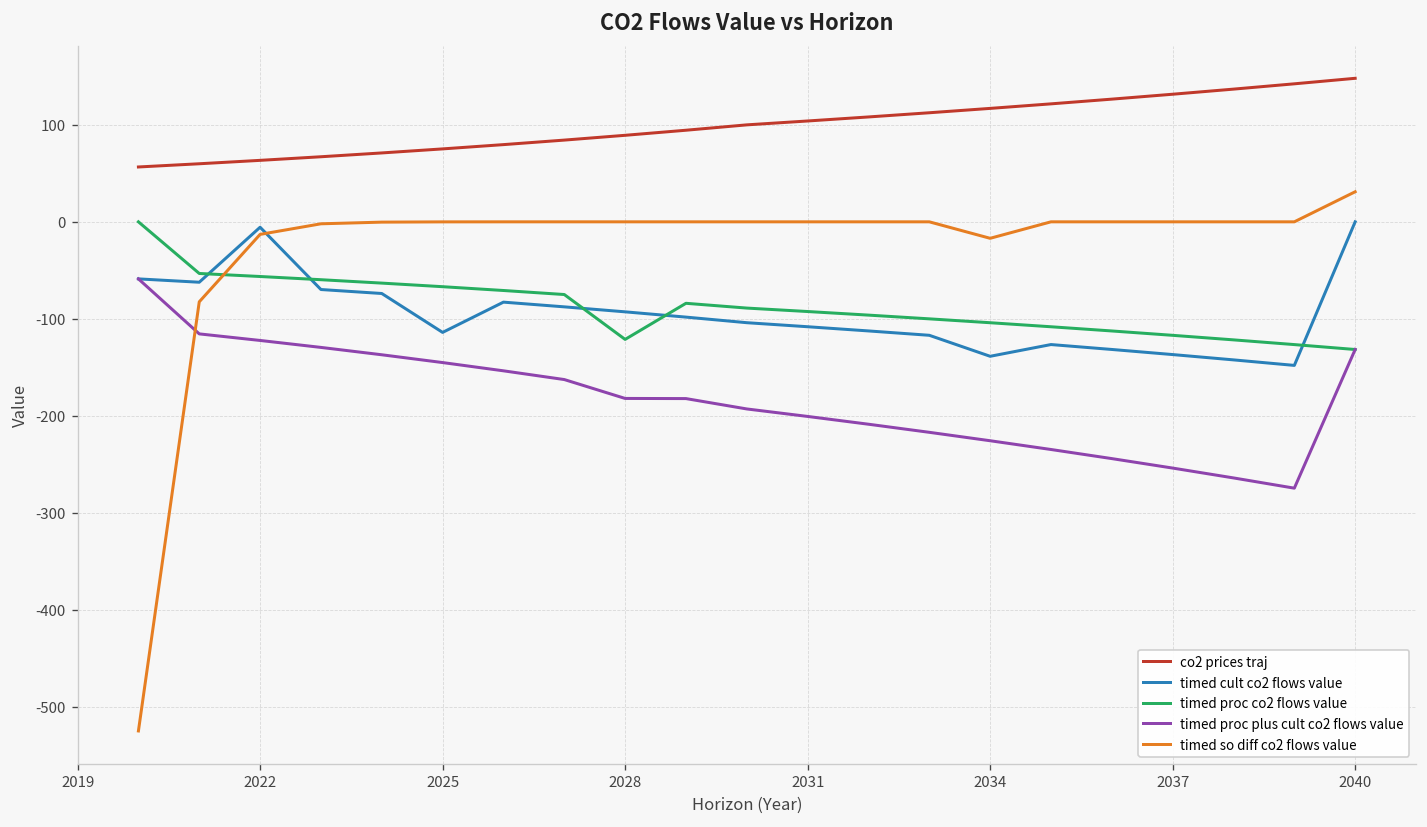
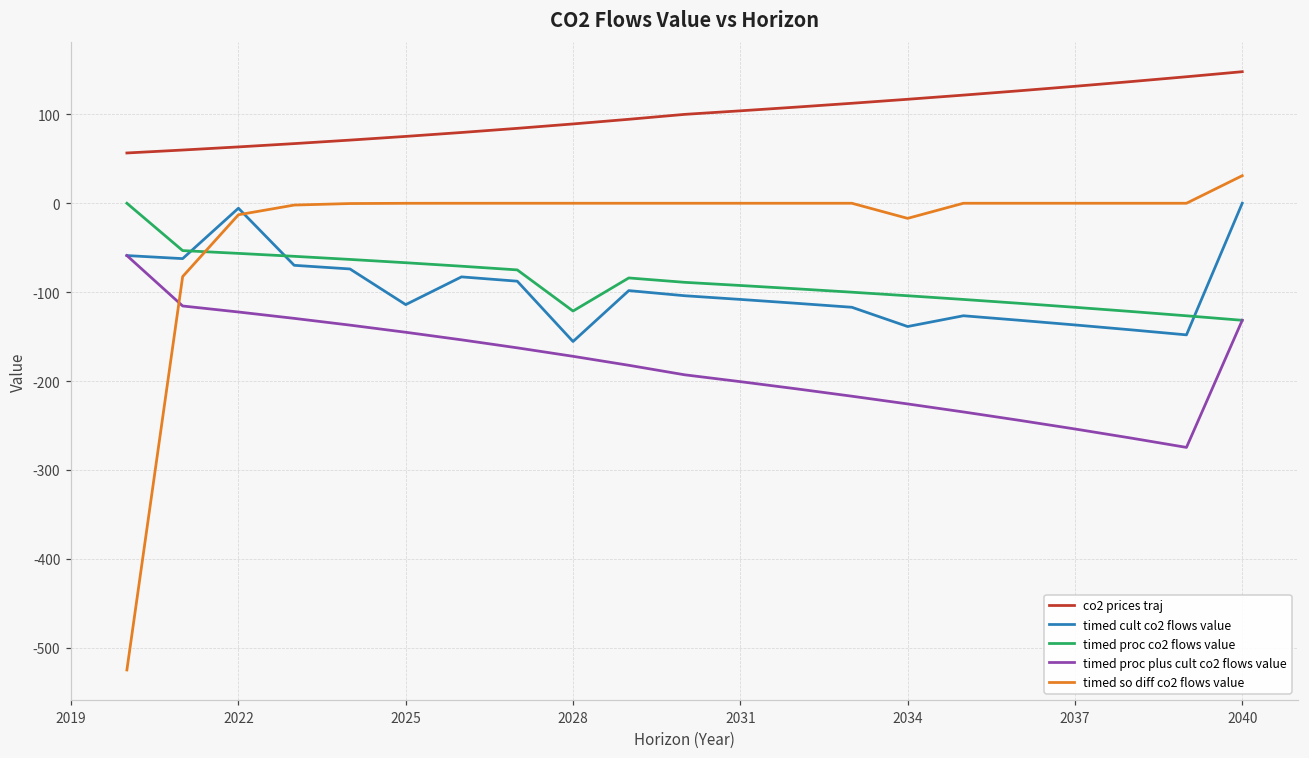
  {
    "co2 prices traj": {
      "2022": 60,
      "2025": 80,
      "2028": 90,
      "2031": 100,
      "2034": 120,
      "2037": 130,
      "2040": 150
    },
    "timed cult co2 flows value": {
      "2022": -10,
      "2025": -110,
-     "2028": -90,
+     "2028": -160,
      "2031": -110,
      "2034": -140,
      "2037": -140,
      "2040": 0
    },
    "timed proc co2 flows value": {
      "2022": -60,
      "2025": -70,
      "2028": -120,
      "2031": -90,
      "2034": -100,
      "2037": -120
    },
    "timed proc plus cult co2 flows value": {
      "2022": -120,
      "2025": -150,
-     "2028": -180,
+     "2028": -170,
      "2031": -200,
      "2034": -230,
      "2037": -250
    },
    "timed so diff co2 flows value": {
      "2022": -10,
      "2025": 0,
      "2028": 0,
      "2031": 0,
      "2034": -20,
      "2037": 0,
      "2040": 30
    }
  }
